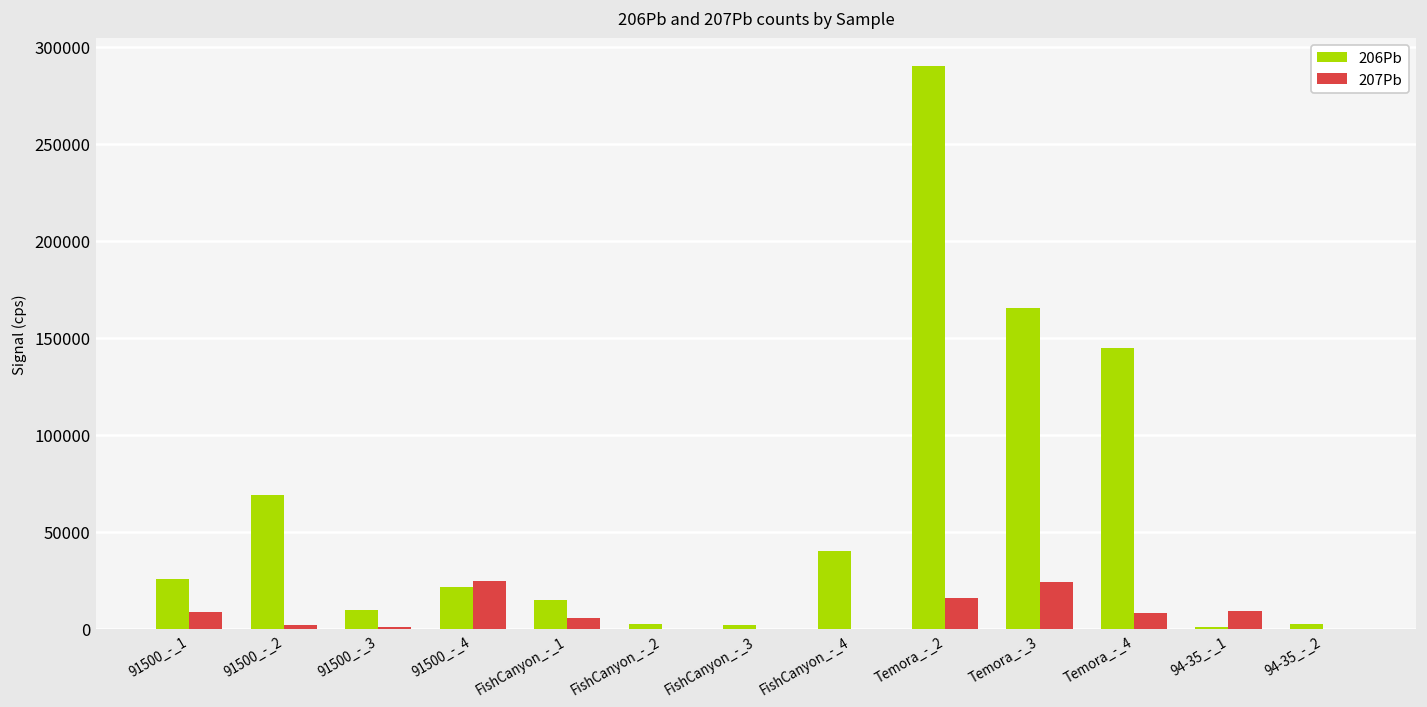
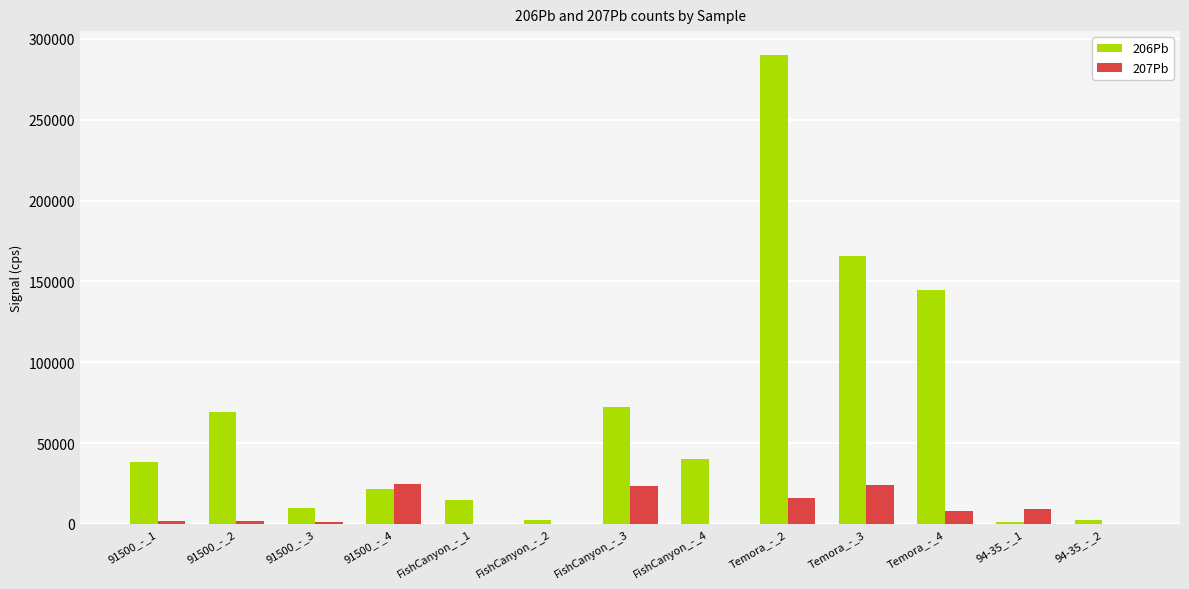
  {
    "206Pb": {
-     "91500_-_1": 26000,
+     "91500_-_1": 38000,
      "91500_-_2": 69000,
      "91500_-_3": 10000,
      "91500_-_4": 22000,
      "FishCanyon_-_1": 15000,
      "FishCanyon_-_2": 3000,
-     "FishCanyon_-_3": 2000,
+     "FishCanyon_-_3": 72000,
      "FishCanyon_-_4": 40000,
      "Temora_-_2": 290000,
      "Temora_-_3": 166000,
      "Temora_-_4": 145000,
      "94-35_-_2": 3000
    },
    "207Pb": {
-     "91500_-_1": 9000,
+     "91500_-_1": 2000,
      "91500_-_2": 2000,
      "91500_-_4": 24000,
-     "FishCanyon_-_1": 6000,
-     "FishCanyon_-_3": 0,
+     "FishCanyon_-_1": 0,
+     "FishCanyon_-_3": 24000,
      "Temora_-_2": 16000,
      "Temora_-_3": 24000,
      "Temora_-_4": 8000,
      "94-35_-_1": 9000
    }
  }
